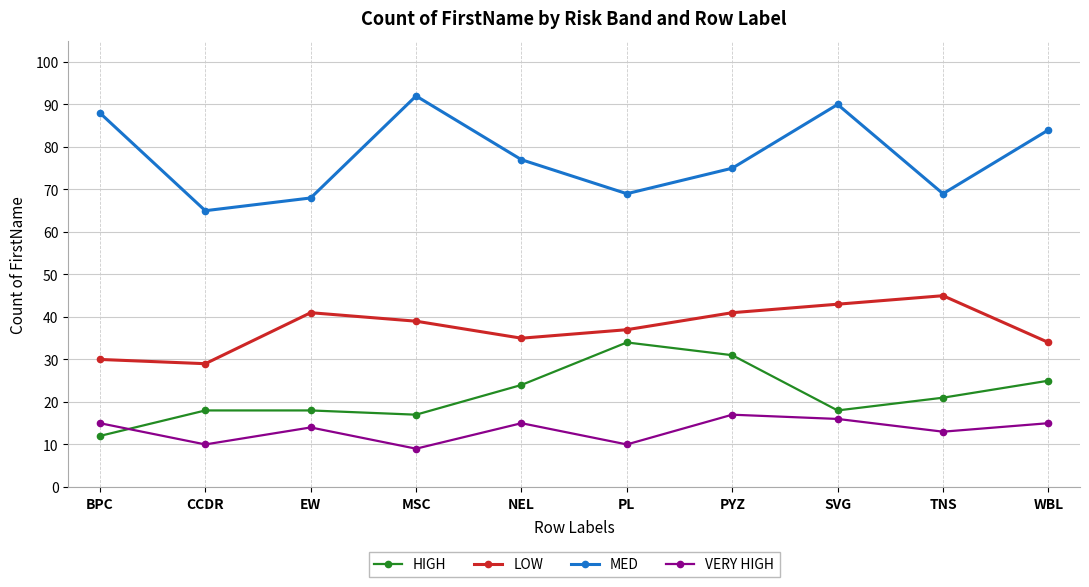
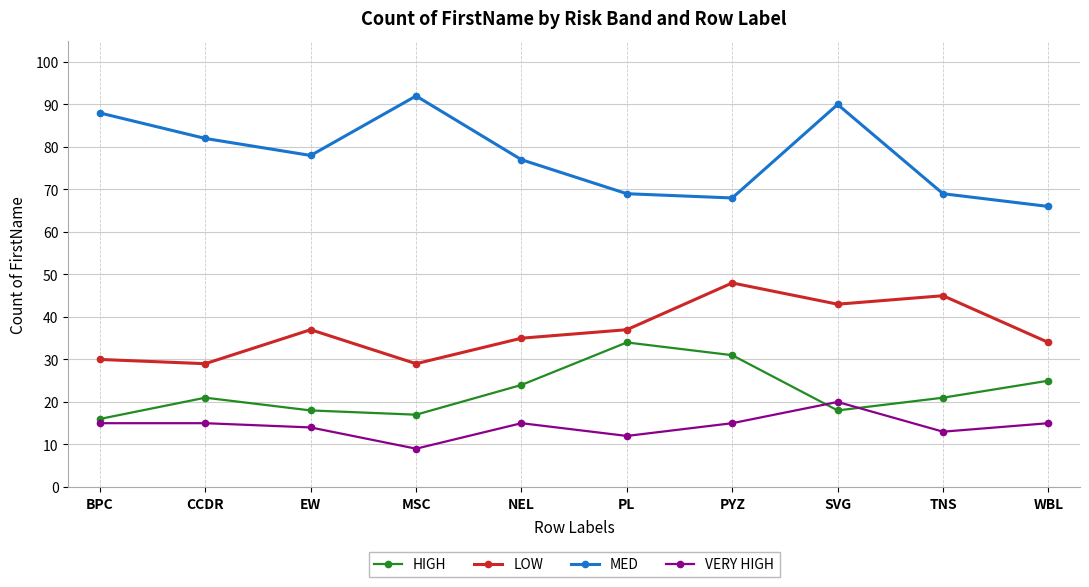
  {
    "HIGH": {
-     "BPC": 12,
-     "CCDR": 18,
+     "BPC": 16,
+     "CCDR": 21,
      "EW": 18,
      "MSC": 17,
      "NEL": 24,
      "PL": 34,
      "PYZ": 31,
      "SVG": 18,
      "TNS": 21,
      "WBL": 25
    },
    "LOW": {
      "BPC": 30,
      "CCDR": 29,
-     "EW": 41,
-     "MSC": 39,
+     "EW": 37,
+     "MSC": 29,
      "NEL": 35,
      "PL": 37,
-     "PYZ": 41,
+     "PYZ": 48,
      "SVG": 43,
      "TNS": 45,
      "WBL": 34
    },
    "MED": {
      "BPC": 88,
-     "CCDR": 65,
-     "EW": 68,
+     "CCDR": 82,
+     "EW": 78,
      "MSC": 92,
      "NEL": 77,
      "PL": 69,
-     "PYZ": 75,
+     "PYZ": 68,
      "SVG": 90,
      "TNS": 69,
-     "WBL": 84
+     "WBL": 66
    },
    "VERY HIGH": {
      "BPC": 15,
-     "CCDR": 10,
+     "CCDR": 15,
      "EW": 14,
      "MSC": 9,
      "NEL": 15,
-     "PL": 10,
-     "PYZ": 17,
-     "SVG": 16,
+     "PL": 12,
+     "PYZ": 15,
+     "SVG": 20,
      "TNS": 13,
      "WBL": 15
    }
  }
